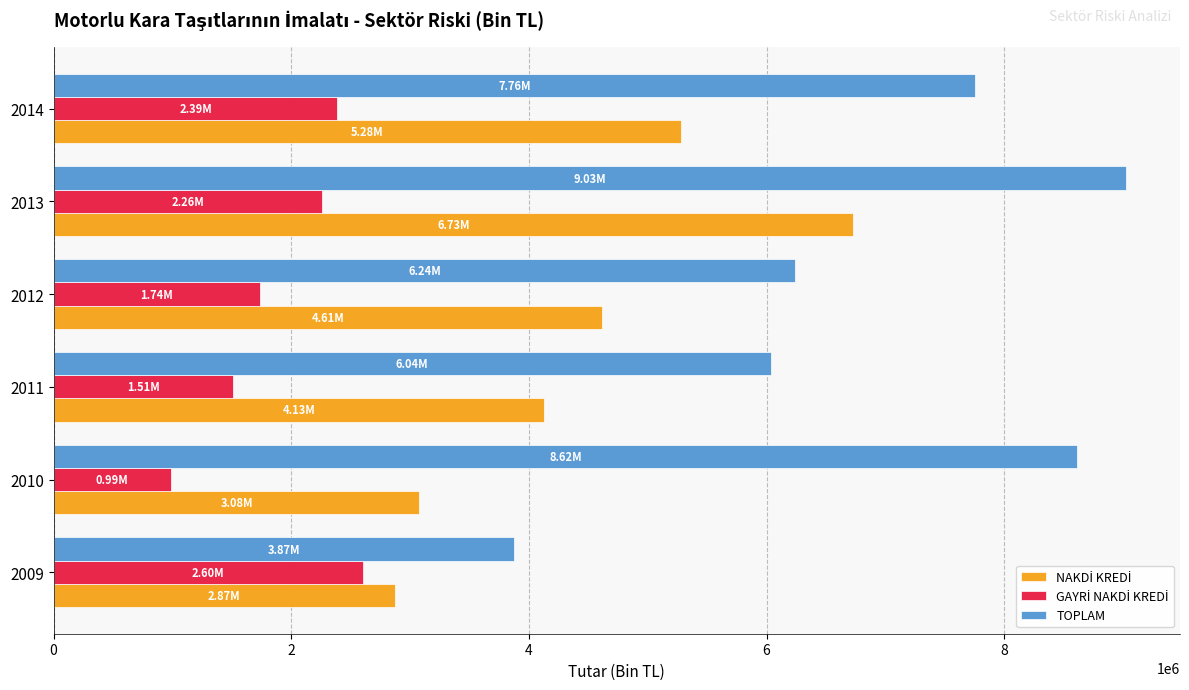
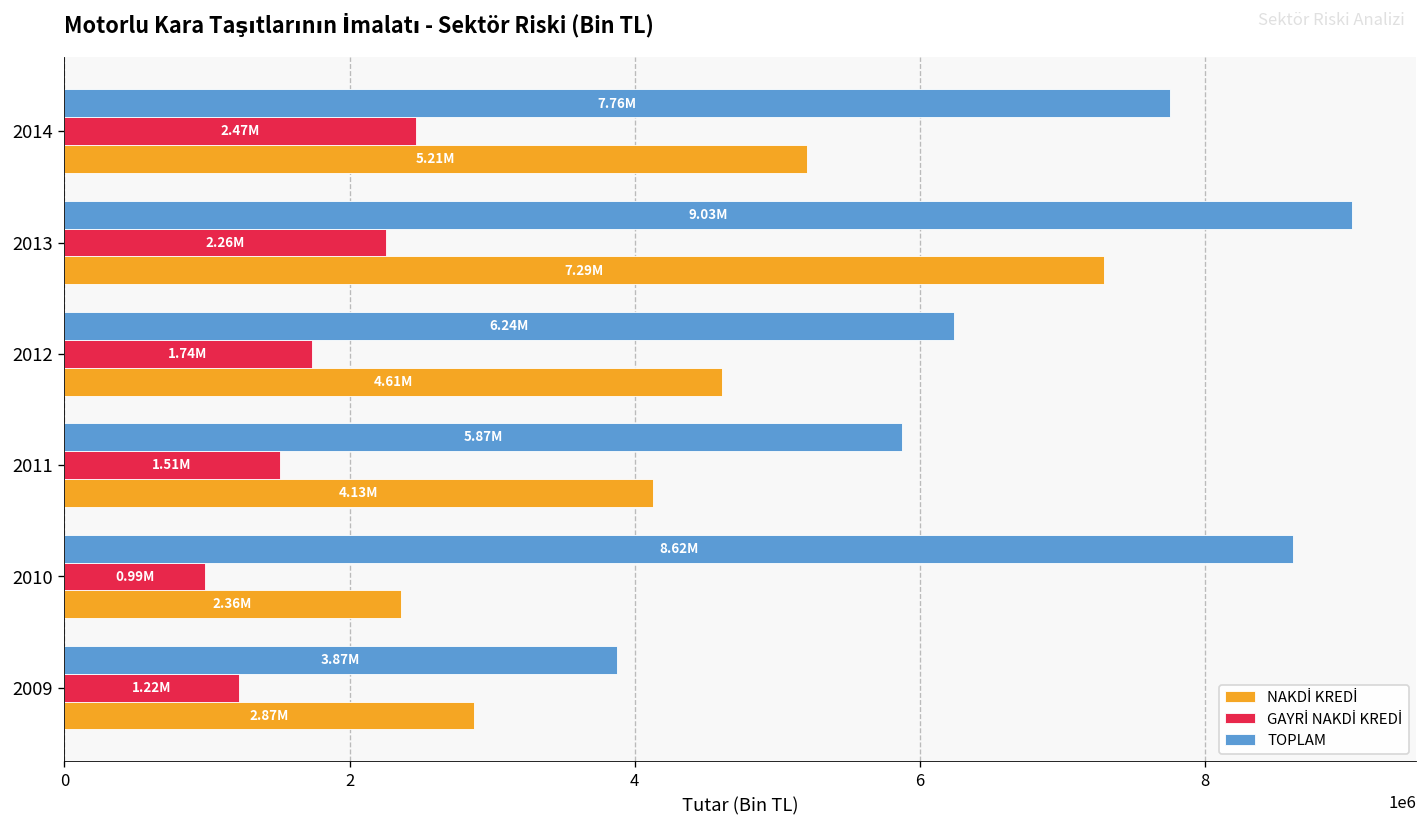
  {
    "NAKDİ KREDİ": {
-     "2014": "5.28M",
-     "2013": "6.73M",
+     "2014": "5.21M",
+     "2013": "7.29M",
      "2012": "4.61M",
      "2011": "4.13M",
-     "2010": "3.08M",
+     "2010": "2.36M",
      "2009": "2.87M"
    },
    "GAYRİ NAKDİ KREDİ": {
-     "2014": "2.39M",
+     "2014": "2.47M",
      "2013": "2.26M",
      "2012": "1.74M",
      "2011": "1.51M",
      "2010": "0.99M",
-     "2009": "2.60M"
+     "2009": "1.22M"
    },
    "TOPLAM": {
      "2014": "7.76M",
      "2013": "9.03M",
      "2012": "6.24M",
-     "2011": "6.04M",
+     "2011": "5.87M",
      "2010": "8.62M",
      "2009": "3.87M"
    }
  }
